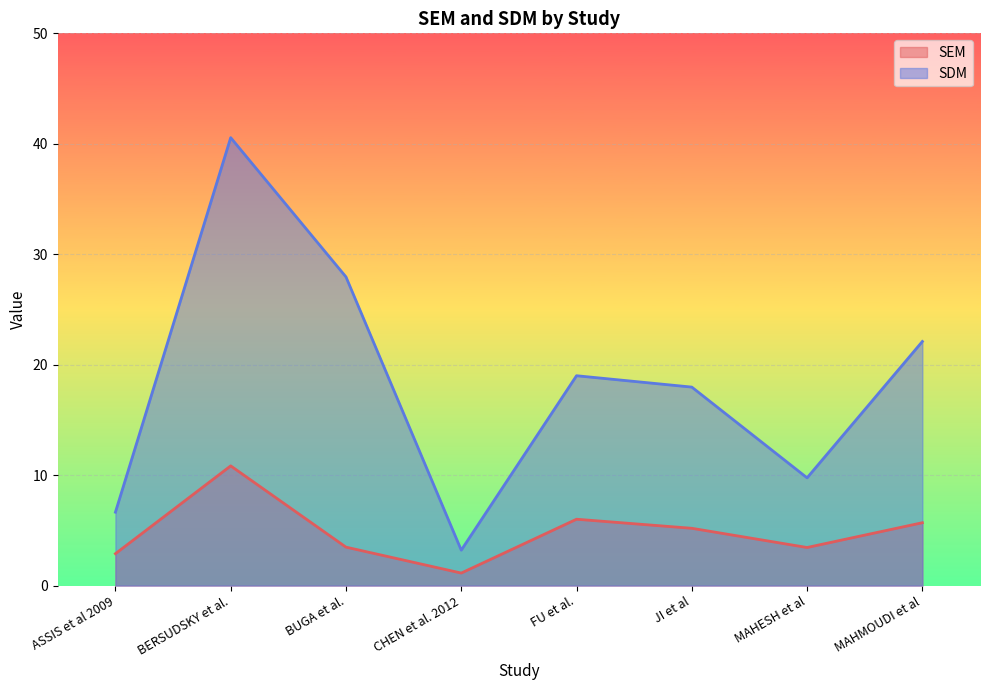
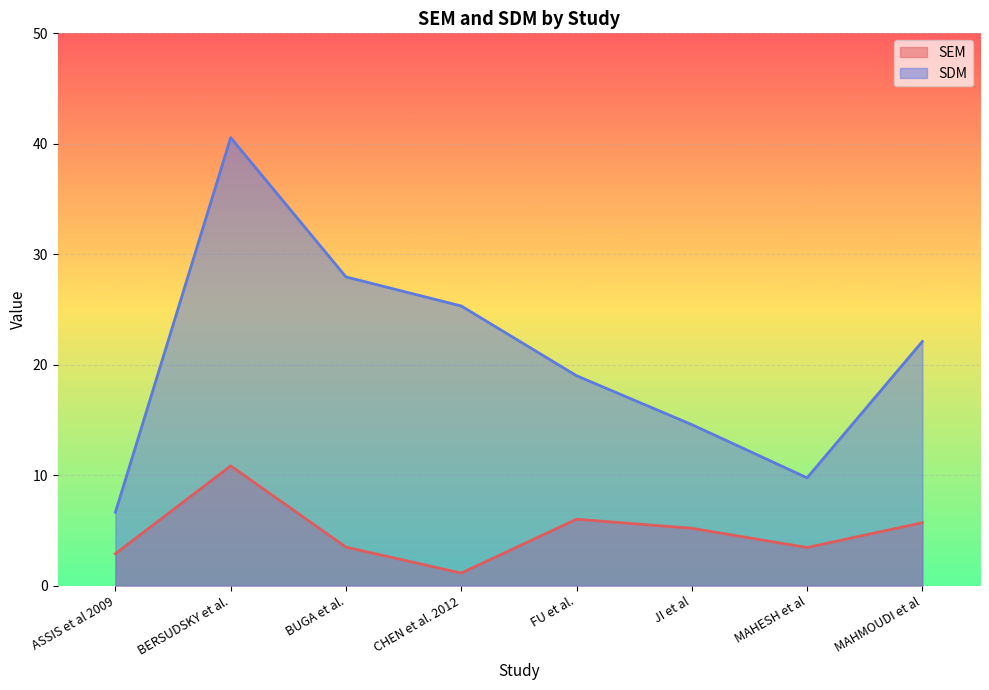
  {
    "SEM": {
      "ASSIS et al 2009": 2.9,
      "BERSUDSKY et al.": 10.8,
      "BUGA et al.": 3.5,
      "CHEN et al. 2012": 1.1,
      "FU et al.": 6.0,
      "JI et al": 5.2,
      "MAHESH et al": 3.4,
      "MAHMOUDI et al": 5.7
    },
    "SDM": {
      "ASSIS et al 2009": 6.6,
      "BERSUDSKY et al.": 40.6,
      "BUGA et al.": 27.9,
-     "CHEN et al. 2012": 3.2,
+     "CHEN et al. 2012": 25.3,
      "FU et al.": 19.0,
-     "JI et al": 18.0,
+     "JI et al": 14.6,
      "MAHESH et al": 9.8,
      "MAHMOUDI et al": 22.1
    }
  }
